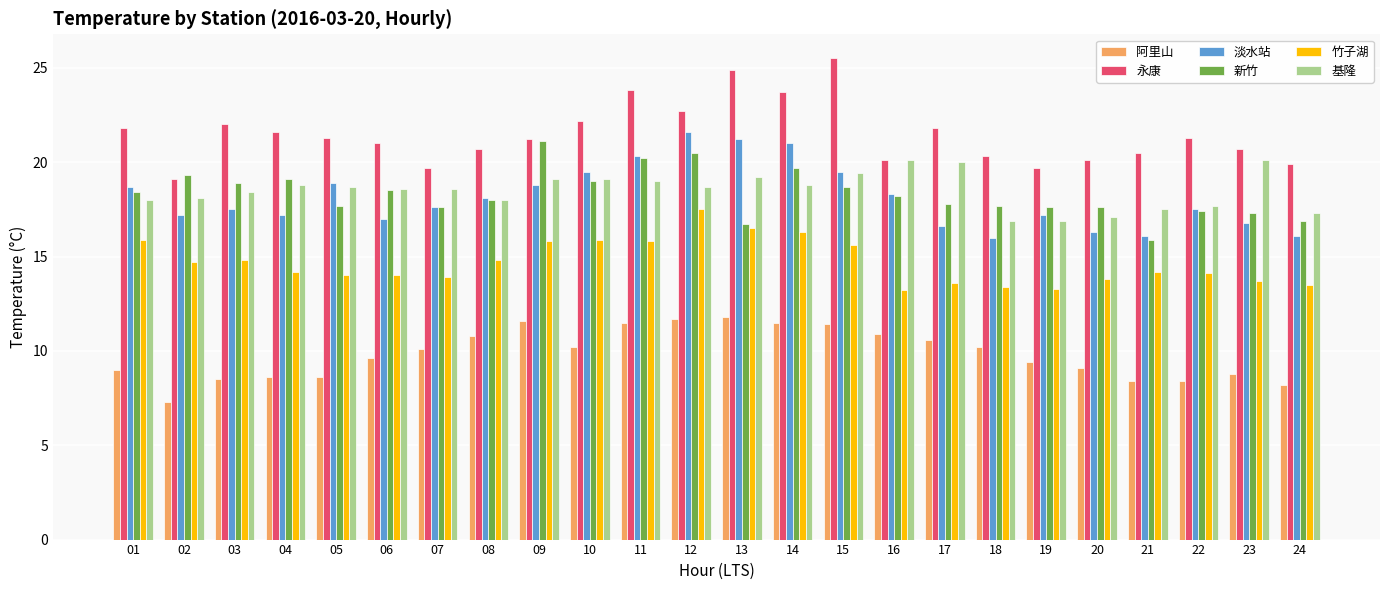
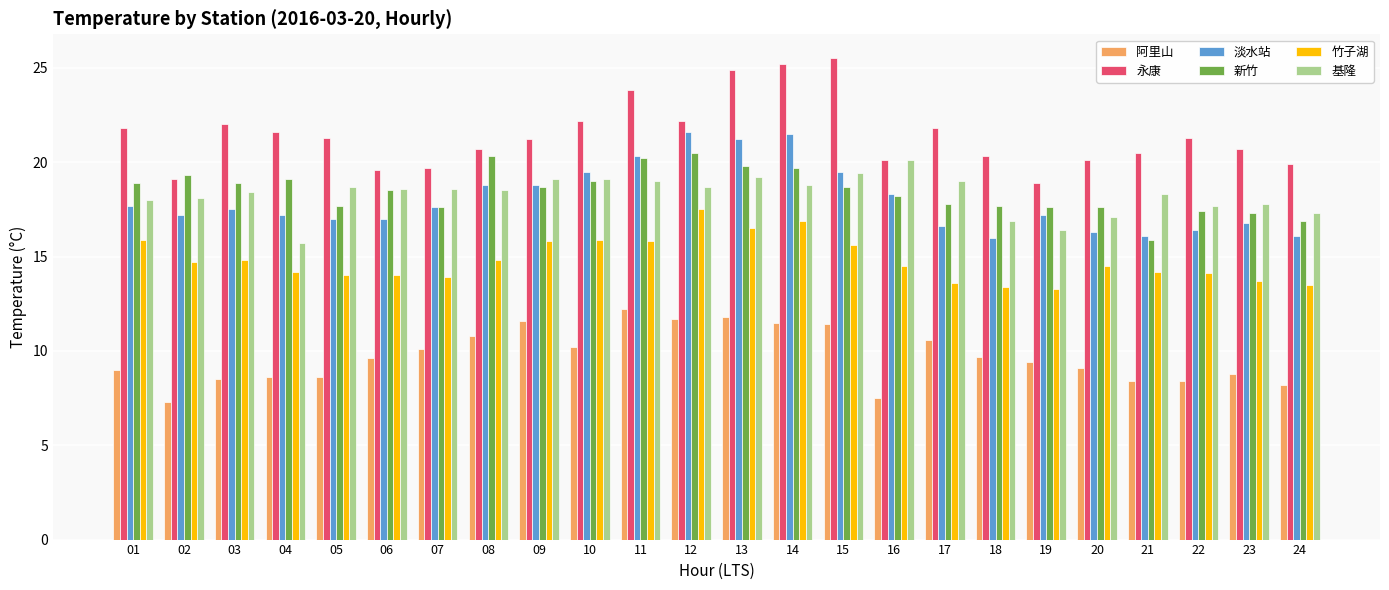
  {
    "阿里山": {
      "01": 9.0,
      "02": 7.3,
      "03": 8.5,
      "04": 8.6,
      "05": 8.6,
      "06": 9.6,
      "07": 10.1,
      "08": 10.8,
      "09": 11.6,
      "10": 10.2,
-     "11": 11.5,
+     "11": 12.2,
      "12": 11.7,
      "13": 11.8,
      "14": 11.5,
      "15": 11.4,
-     "16": 10.9,
+     "16": 7.5,
      "17": 10.6,
-     "18": 10.2,
+     "18": 9.7,
      "19": 9.4,
      "20": 9.1,
      "21": 8.4,
      "22": 8.4,
      "23": 8.8,
      "24": 8.2
    },
    "永康": {
      "01": 21.8,
      "02": 19.1,
      "03": 22.0,
      "04": 21.6,
      "05": 21.3,
-     "06": 21.0,
+     "06": 19.6,
      "07": 19.7,
      "08": 20.7,
      "09": 21.2,
      "10": 22.2,
      "11": 23.8,
-     "12": 22.7,
+     "12": 22.2,
      "13": 24.9,
-     "14": 23.7,
+     "14": 25.2,
      "15": 25.5,
      "16": 20.1,
      "17": 21.8,
      "18": 20.3,
-     "19": 19.7,
+     "19": 18.9,
      "20": 20.1,
      "21": 20.5,
      "22": 21.3,
      "23": 20.7,
      "24": 19.9
    },
    "淡水站": {
-     "01": 18.7,
+     "01": 17.7,
      "02": 17.2,
      "03": 17.5,
      "04": 17.2,
-     "05": 18.9,
+     "05": 17.0,
      "06": 17.0,
      "07": 17.6,
-     "08": 18.1,
+     "08": 18.8,
      "09": 18.8,
      "10": 19.5,
      "11": 20.3,
      "12": 21.6,
      "13": 21.2,
-     "14": 21.0,
+     "14": 21.5,
      "15": 19.5,
      "16": 18.3,
      "17": 16.6,
      "18": 16.0,
      "19": 17.2,
      "20": 16.3,
      "21": 16.1,
-     "22": 17.5,
+     "22": 16.4,
      "23": 16.8,
      "24": 16.1
    },
    "新竹": {
-     "01": 18.4,
+     "01": 18.9,
      "02": 19.3,
      "03": 18.9,
      "04": 19.1,
      "05": 17.7,
      "06": 18.5,
      "07": 17.6,
-     "08": 18.0,
-     "09": 21.1,
+     "08": 20.3,
+     "09": 18.7,
      "10": 19.0,
      "11": 20.2,
      "12": 20.5,
-     "13": 16.7,
+     "13": 19.8,
      "14": 19.7,
      "15": 18.7,
      "16": 18.2,
      "17": 17.8,
      "18": 17.7,
      "19": 17.6,
      "20": 17.6,
      "21": 15.9,
      "22": 17.4,
      "23": 17.3,
      "24": 16.9
    },
    "竹子湖": {
      "01": 15.9,
      "02": 14.7,
      "03": 14.8,
      "04": 14.2,
      "05": 14.0,
      "06": 14.0,
      "07": 13.9,
      "08": 14.8,
      "09": 15.8,
      "10": 15.9,
      "11": 15.8,
      "12": 17.5,
      "13": 16.5,
-     "14": 16.3,
+     "14": 16.9,
      "15": 15.6,
-     "16": 13.2,
+     "16": 14.5,
      "17": 13.6,
      "18": 13.4,
      "19": 13.3,
-     "20": 13.8,
+     "20": 14.5,
      "21": 14.2,
      "22": 14.1,
      "23": 13.7,
      "24": 13.5
    },
    "基隆": {
      "01": 18.0,
      "02": 18.1,
      "03": 18.4,
-     "04": 18.8,
+     "04": 15.7,
      "05": 18.7,
      "06": 18.6,
      "07": 18.6,
-     "08": 18.0,
+     "08": 18.5,
      "09": 19.1,
      "10": 19.1,
      "11": 19.0,
      "12": 18.7,
      "13": 19.2,
      "14": 18.8,
      "15": 19.4,
      "16": 20.1,
-     "17": 20,
+     "17": 19,
      "18": 16.9,
-     "19": 16.9,
+     "19": 16.4,
      "20": 17.1,
-     "21": 17.5,
+     "21": 18.3,
      "22": 17.7,
-     "23": 20.1,
+     "23": 17.8,
      "24": 17.3
    }
  }
